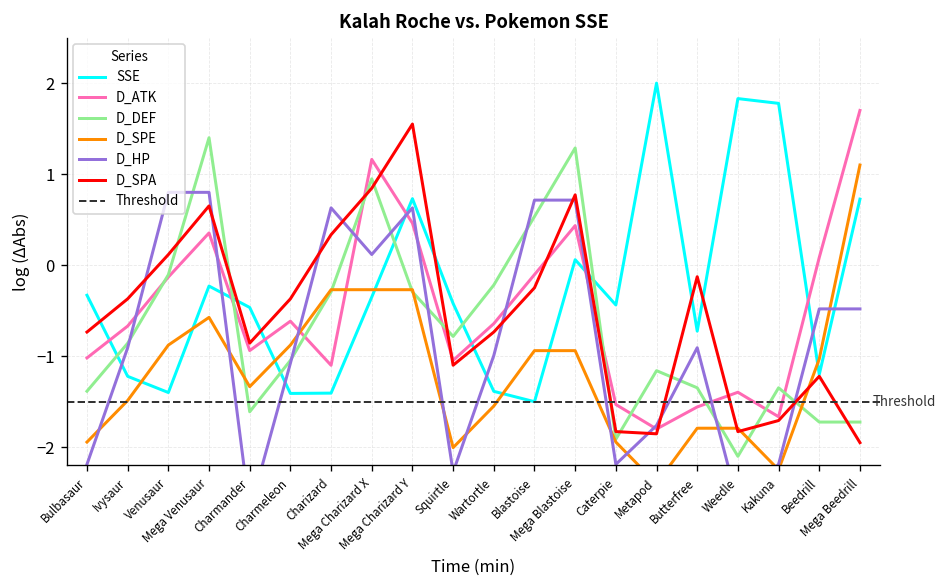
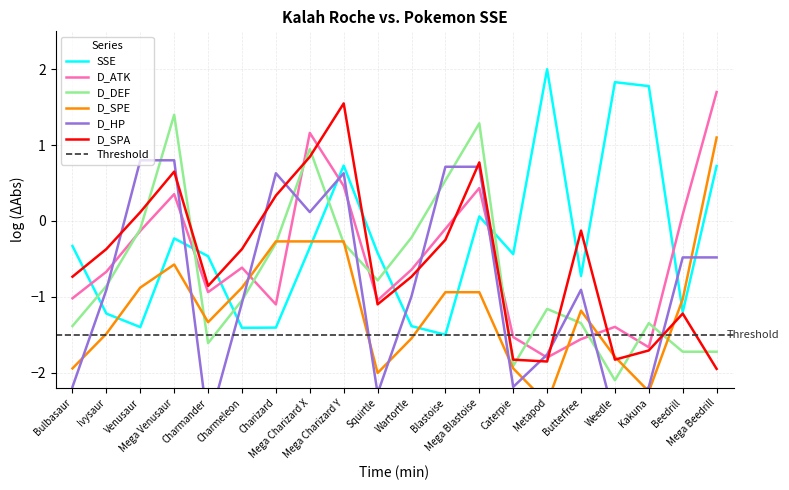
  {
    "SSE": {
      "Bulbasaur": -0.3,
      "Ivysaur": -1.2,
      "Venusaur": -1.4,
      "Mega Venusaur": -0.2,
      "Charmander": -0.5,
      "Charmeleon": -1.4,
      "Charizard": -1.4,
      "Mega Charizard X": -0.4,
      "Mega Charizard Y": 0.7,
      "Squirtle": -0.4,
      "Wartortle": -1.4,
      "Blastoise": -1.5,
      "Mega Blastoise": 0.1,
      "Caterpie": -0.4,
      "Metapod": 2.0,
      "Butterfree": -0.7,
      "Weedle": 1.8,
      "Kakuna": 1.8,
      "Mega Beedrill": 0.7
    },
    "D_ATK": {
      "Bulbasaur": -1.0,
      "Ivysaur": -0.7,
      "Mega Venusaur": 0.4,
      "Charmander": -0.9,
      "Charmeleon": -0.6,
      "Charizard": -1.1,
      "Mega Charizard X": 1.2,
      "Mega Charizard Y": 0.5,
      "Squirtle": -1.0,
      "Wartortle": -0.6,
      "Blastoise": -0.1,
      "Mega Blastoise": 0.4,
      "Caterpie": -1.5,
      "Metapod": -1.8,
      "Butterfree": -1.6,
      "Weedle": -1.4,
      "Kakuna": -1.7,
      "Beedrill": 0.1,
      "Mega Beedrill": 1.7
    },
    "D_DEF": {
      "Bulbasaur": -1.4,
      "Ivysaur": -0.9,
      "Mega Venusaur": 1.4,
      "Charmander": -1.6,
      "Mega Charizard X": 0.9,
      "Squirtle": -0.8,
      "Wartortle": -0.2,
      "Blastoise": 0.5,
      "Mega Blastoise": 1.3,
      "Metapod": -1.2,
      "Butterfree": -1.3,
      "Weedle": -2.1,
      "Kakuna": -1.3,
      "Beedrill": -1.7,
      "Mega Beedrill": -1.7
    },
    "D_SPE": {
      "Bulbasaur": -1.9,
      "Ivysaur": -1.5,
      "Venusaur": -0.9,
      "Mega Venusaur": -0.6,
      "Charmander": -1.3,
      "Charmeleon": -0.9,
      "Mega Charizard X": -0.3,
      "Squirtle": -2.0,
      "Wartortle": -1.5,
      "Blastoise": -0.9,
      "Mega Blastoise": -0.9,
-     "Butterfree": -1.8,
+     "Butterfree": -1.2,
      "Weedle": -1.8,
      "Beedrill": -1.0,
      "Mega Beedrill": 1.1
    },
    "D_HP": {
      "Bulbasaur": -2.2,
      "Ivysaur": -0.9,
      "Mega Venusaur": 0.8,
      "Charizard": 0.6,
      "Mega Charizard X": 0.1,
      "Mega Charizard Y": 0.6,
      "Wartortle": -1.0,
      "Blastoise": 0.7,
      "Mega Blastoise": 0.7,
      "Caterpie": -2.2,
      "Metapod": -1.8,
      "Butterfree": -0.9,
      "Kakuna": -2.2,
      "Beedrill": -0.5,
      "Mega Beedrill": -0.5
    },
    "D_SPA": {
      "Bulbasaur": -0.7,
      "Ivysaur": -0.4,
      "Venusaur": 0.1,
      "Mega Venusaur": 0.7,
      "Charmander": -0.9,
      "Charmeleon": -0.4,
      "Charizard": 0.3,
      "Mega Charizard X": 0.8,
      "Mega Charizard Y": 1.5,
      "Squirtle": -1.1,
      "Wartortle": -0.7,
      "Blastoise": -0.2,
      "Mega Blastoise": 0.8,
      "Caterpie": -1.8,
      "Metapod": -1.9,
      "Butterfree": -0.1,
      "Weedle": -1.8,
      "Kakuna": -1.7,
      "Mega Beedrill": -2.0
    }
  }
